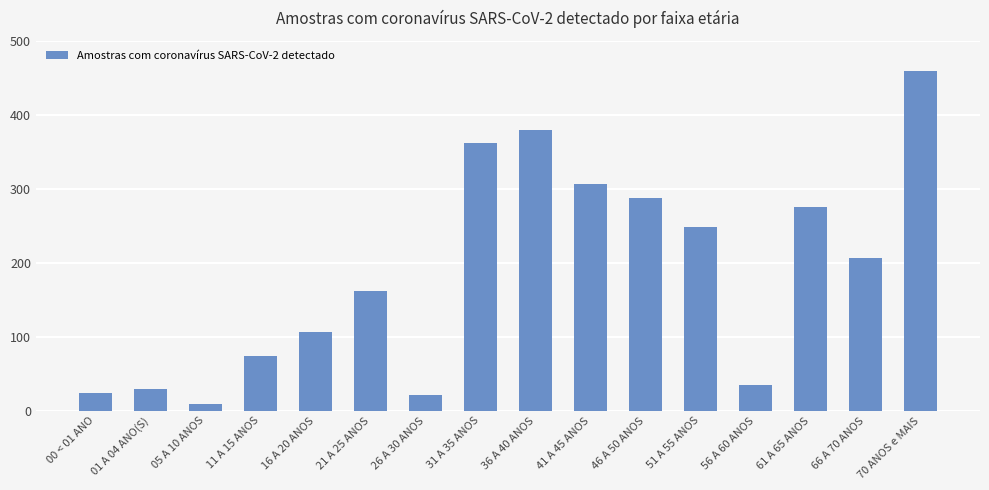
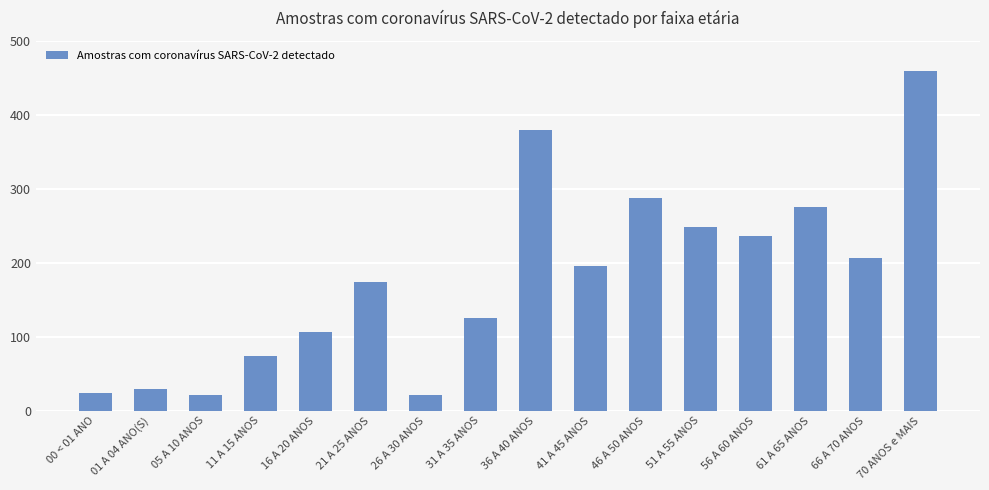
  {
    "00 < 01 ANO": 20,
    "01 A 04 ANO(S)": 30,
-   "05 A 10 ANOS": 10,
+   "05 A 10 ANOS": 20,
    "11 A 15 ANOS": 70,
    "16 A 20 ANOS": 110,
-   "21 A 25 ANOS": 160,
+   "21 A 25 ANOS": 170,
    "26 A 30 ANOS": 20,
-   "31 A 35 ANOS": 360,
+   "31 A 35 ANOS": 130,
    "36 A 40 ANOS": 380,
-   "41 A 45 ANOS": 310,
+   "41 A 45 ANOS": 200,
    "46 A 50 ANOS": 290,
    "51 A 55 ANOS": 250,
-   "56 A 60 ANOS": 40,
+   "56 A 60 ANOS": 240,
    "61 A 65 ANOS": 280,
    "66 A 70 ANOS": 210,
    "70 ANOS e MAIS": 460
  }
